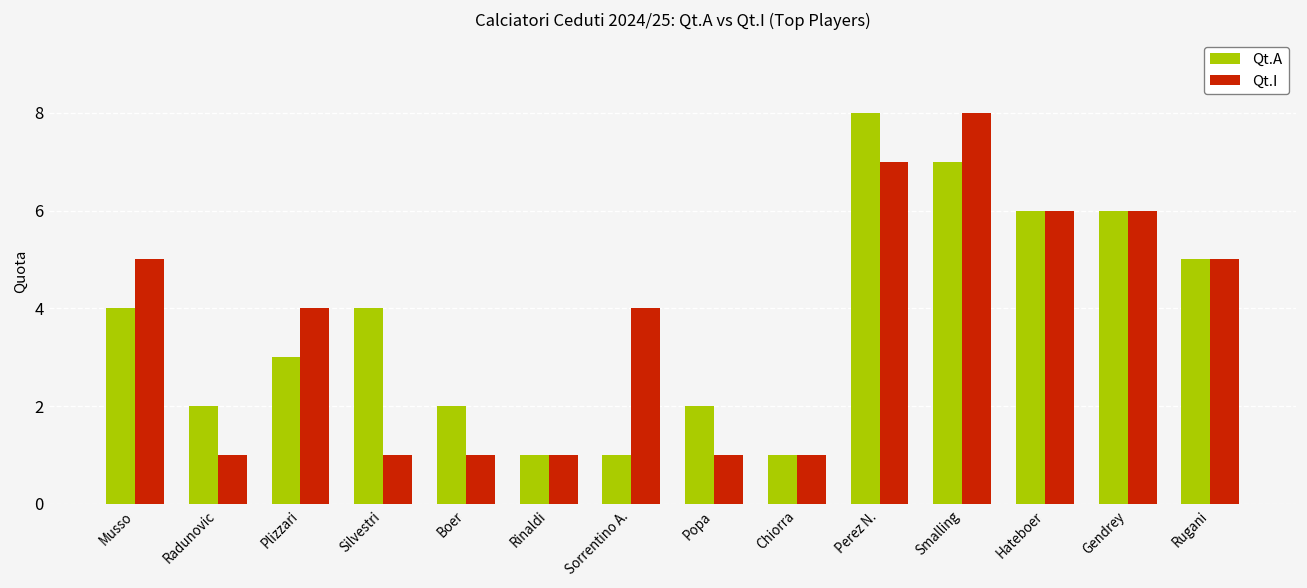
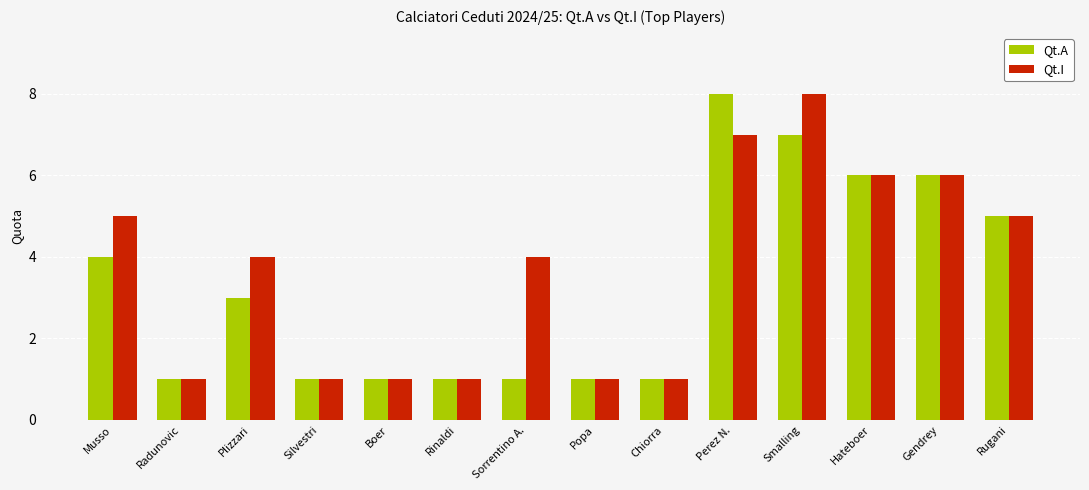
  {
    "Qt.A": {
      "Musso": 4,
-     "Radunovic": 2,
+     "Radunovic": 1,
      "Plizzari": 3,
-     "Silvestri": 4,
-     "Boer": 2,
+     "Silvestri": 1,
+     "Boer": 1,
      "Rinaldi": 1,
      "Sorrentino A.": 1,
-     "Popa": 2,
+     "Popa": 1,
      "Chiorra": 1,
      "Perez N.": 8,
      "Smalling": 7,
      "Hateboer": 6,
      "Gendrey": 6,
      "Rugani": 5
    },
    "Qt.I": {
      "Musso": 5,
      "Radunovic": 1,
      "Plizzari": 4,
      "Silvestri": 1,
      "Boer": 1,
      "Rinaldi": 1,
      "Sorrentino A.": 4,
      "Popa": 1,
      "Chiorra": 1,
      "Perez N.": 7,
      "Smalling": 8,
      "Hateboer": 6,
      "Gendrey": 6,
      "Rugani": 5
    }
  }
